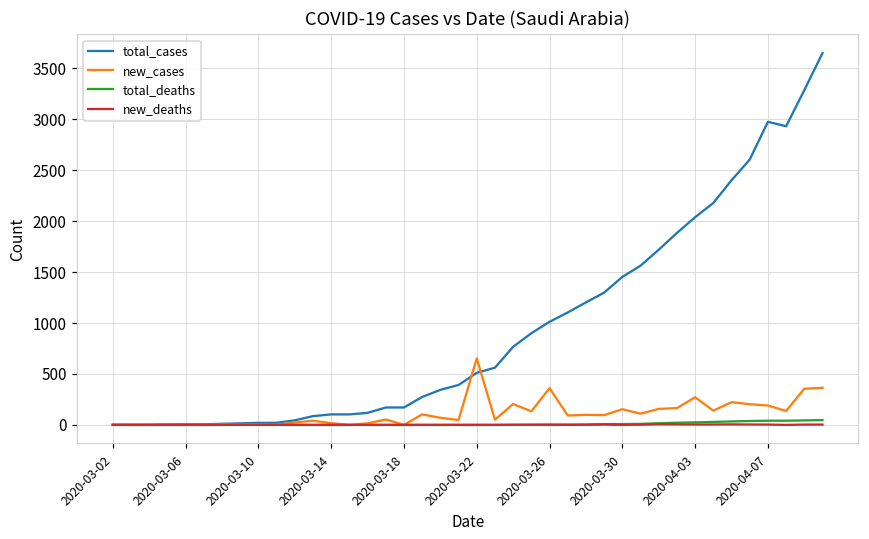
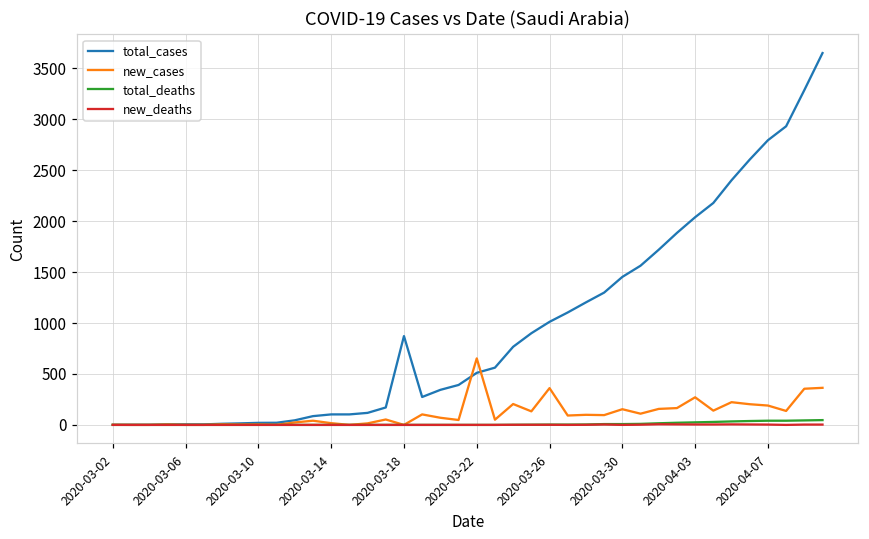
  {
    "total_cases": {
      "2020-03-14": 100,
-     "2020-03-18": 200,
+     "2020-03-18": 900,
      "2020-03-22": 500,
      "2020-03-26": 1000,
      "2020-03-30": 1500,
      "2020-04-03": 2000,
-     "2020-04-07": 3000
+     "2020-04-07": 2800
    },
    "new_cases": {
      "2020-03-22": 700,
      "2020-03-26": 400,
      "2020-03-30": 200,
      "2020-04-03": 300,
      "2020-04-07": 200
    },
    "total_deaths": {
      "2020-04-07": 0
    },
    "new_deaths": {
      "2020-04-07": 0
    }
  }
